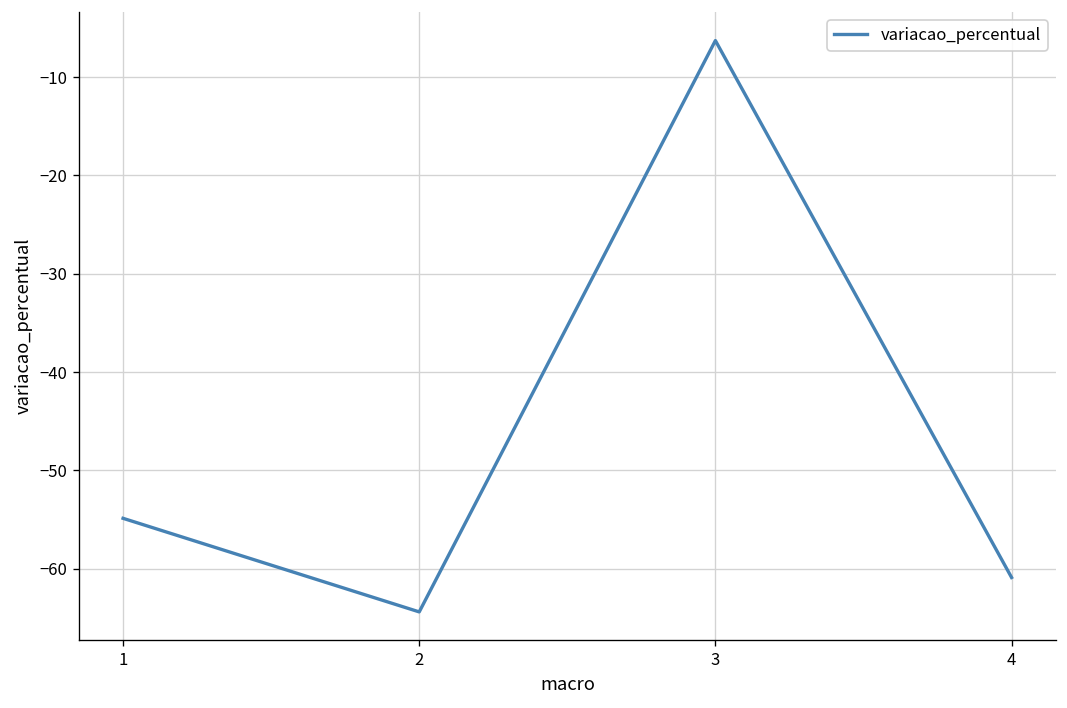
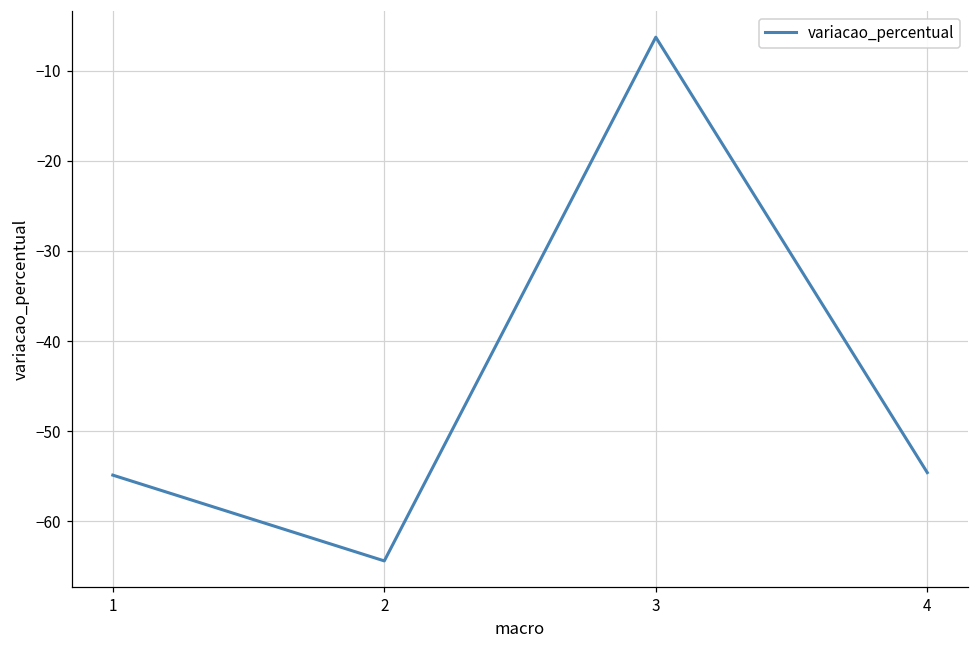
  {
    "1": -55,
    "2": -64,
    "3": -6,
-   "4": -61
+   "4": -55
  }
